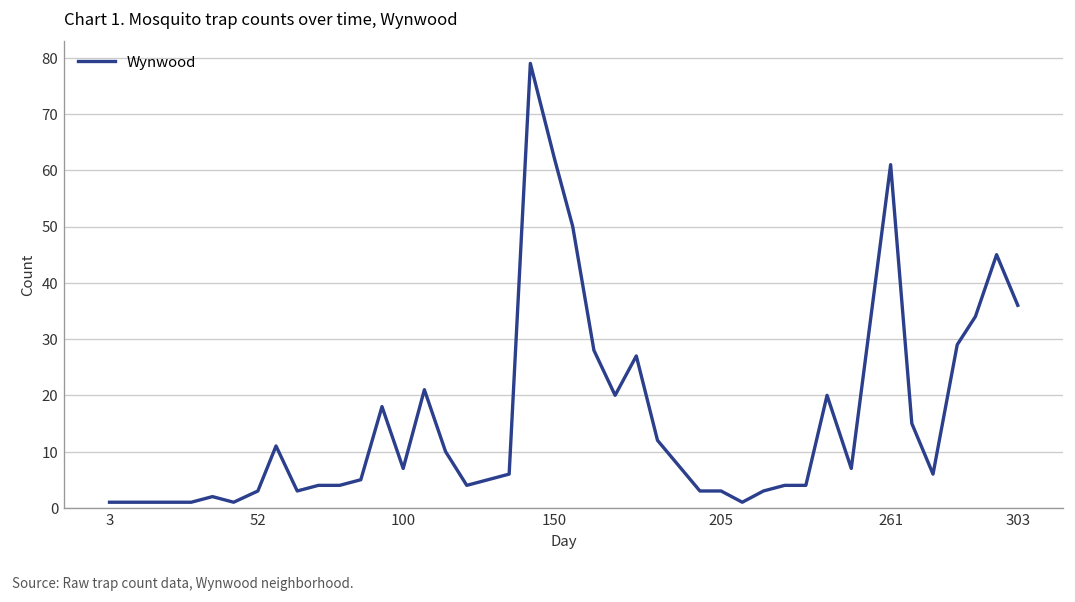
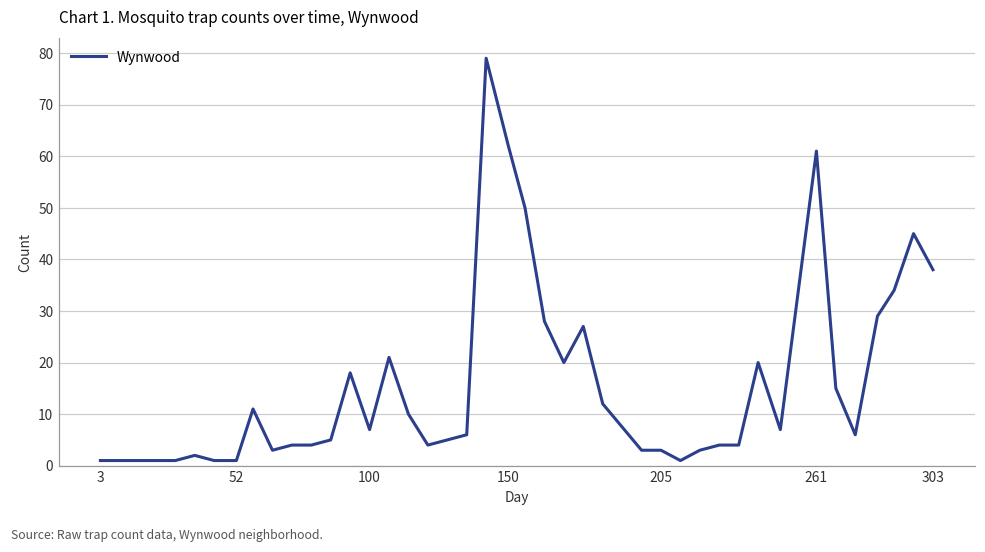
  {
    "3": 1,
-   "52": 3,
+   "52": 1,
    "100": 7,
    "150": 62,
    "205": 3,
    "261": 61,
-   "303": 36
+   "303": 38
  }
